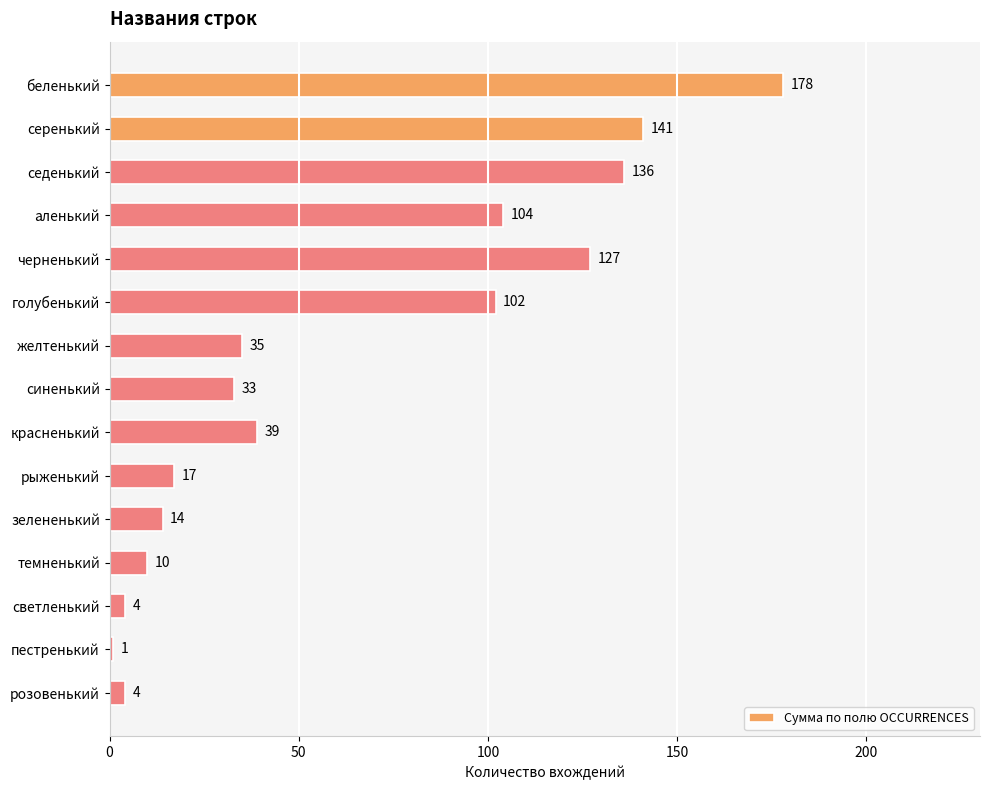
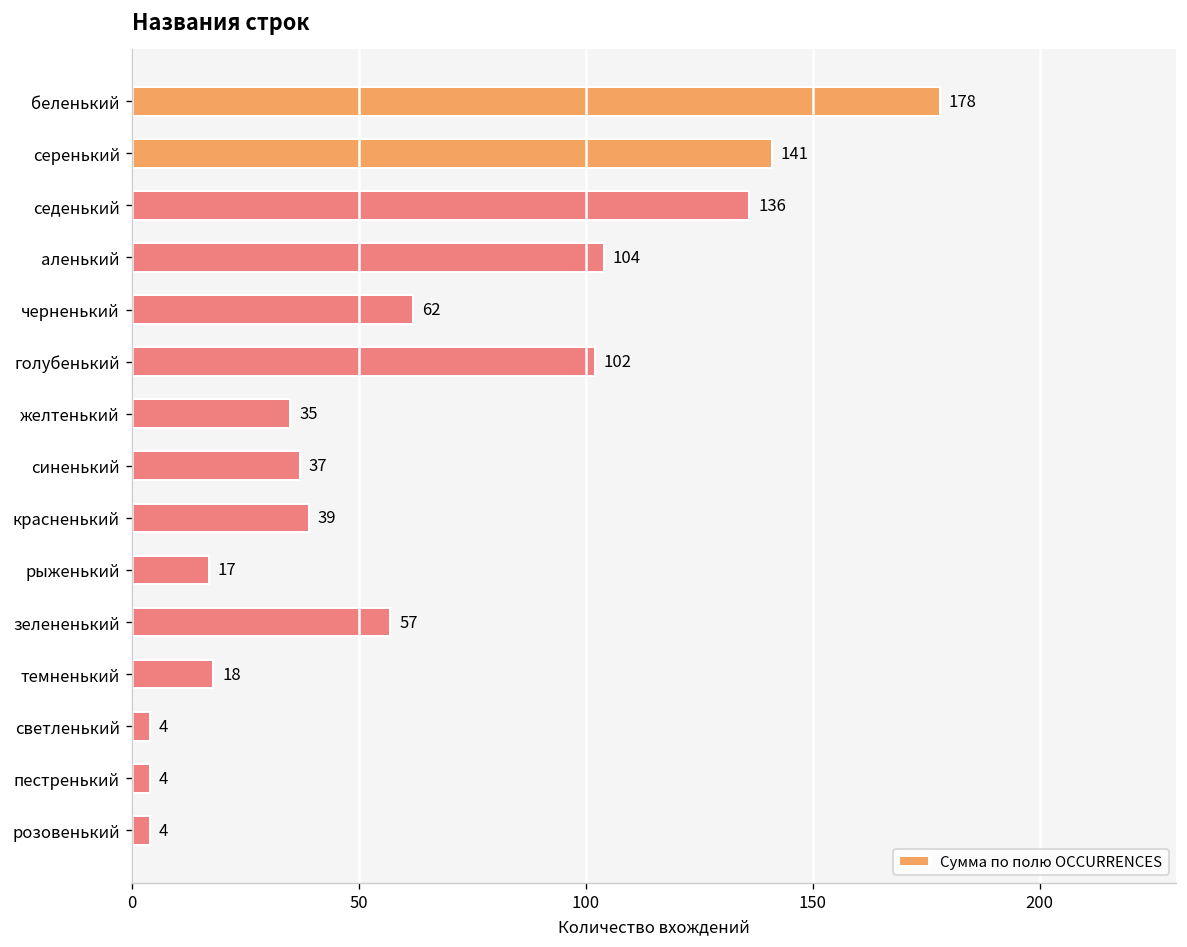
  {
    "беленький": 178,
    "серенький": 141,
    "седенький": 136,
    "аленький": 104,
-   "черненький": 127,
+   "черненький": 62,
    "голубенький": 102,
    "желтенький": 35,
-   "синенький": 33,
+   "синенький": 37,
    "красненький": 39,
    "рыженький": 17,
-   "зелененький": 14,
-   "темненький": 10,
+   "зелененький": 57,
+   "темненький": 18,
    "светленький": 4,
-   "пестренький": 1,
+   "пестренький": 4,
    "розовенький": 4
  }
